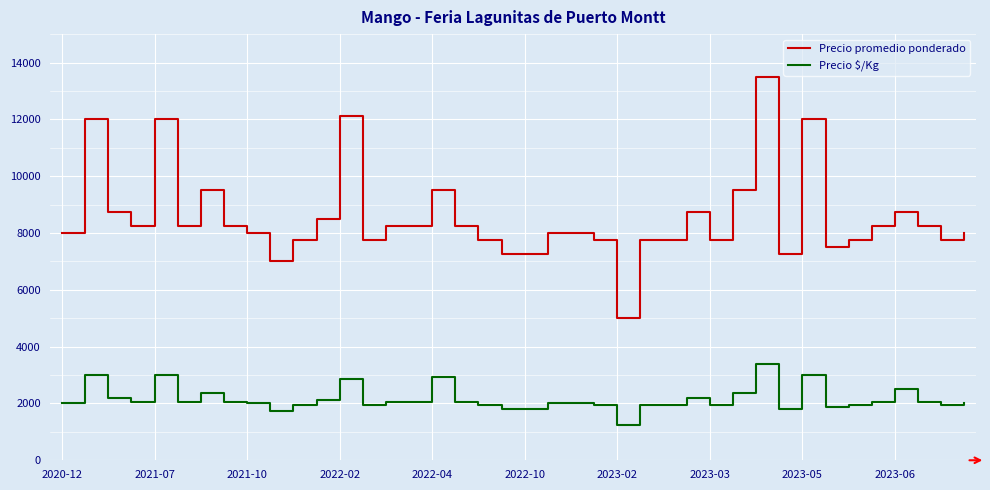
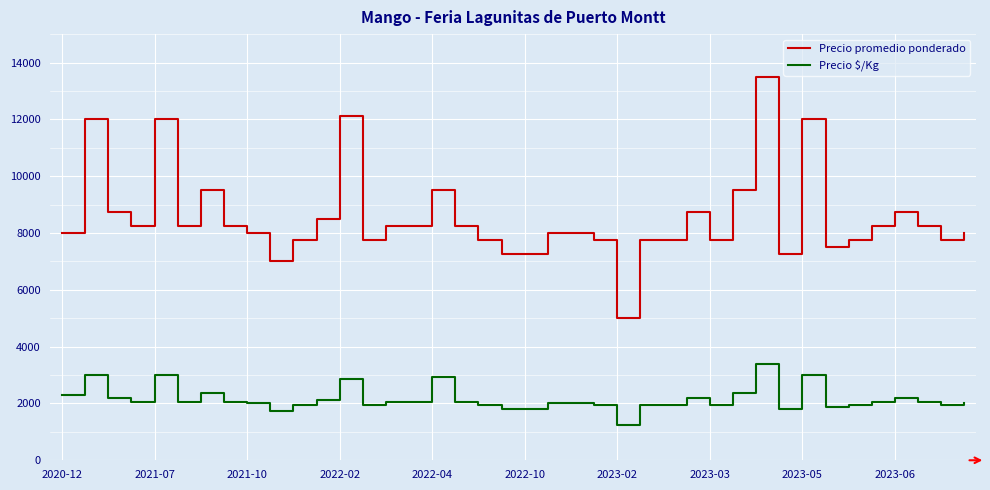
  {
    "Precio promedio ponderado": {
      "2020-12": 8000,
      "2022-02": 12100,
      "2022-04": 9500,
      "2023-06": 8800
    },
    "Precio $/Kg": {
-     "2020-12": 2000,
+     "2020-12": 2300,
      "2022-02": 2900,
      "2022-04": 2900,
-     "2023-06": 2500
+     "2023-06": 2200
    }
  }
